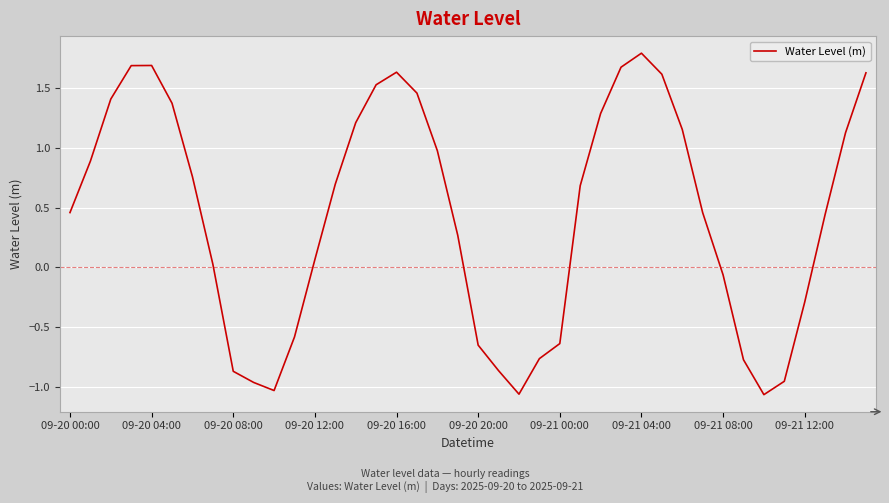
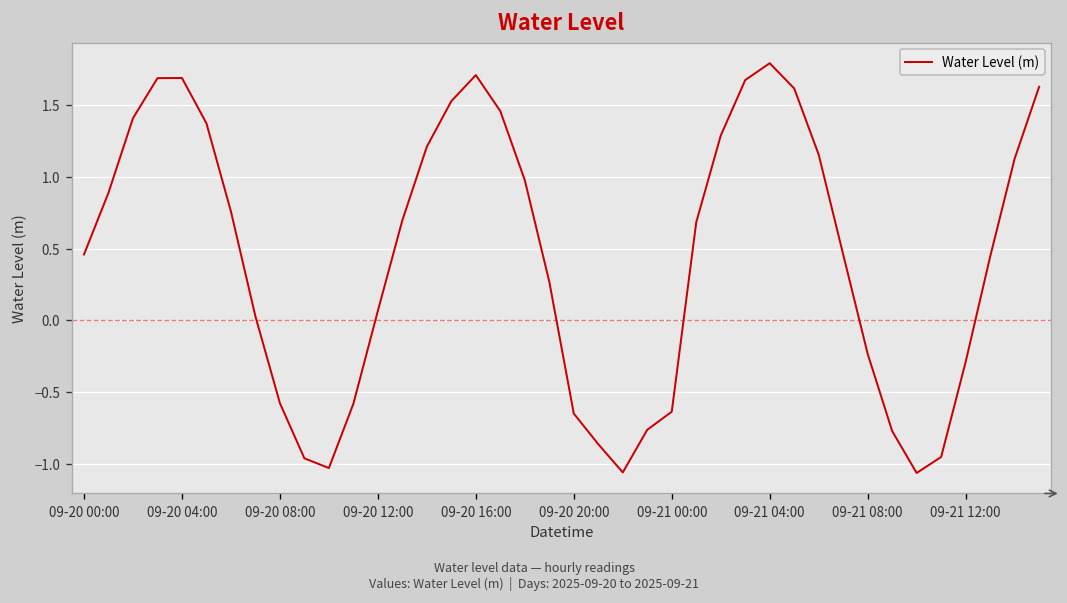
  {
    "09-20 00:00": 0.46,
    "09-20 04:00": 1.69,
-   "09-20 08:00": -0.87,
+   "09-20 08:00": -0.58,
    "09-20 12:00": 0.07,
-   "09-20 16:00": 1.63,
+   "09-20 16:00": 1.71,
    "09-20 20:00": -0.65,
    "09-21 00:00": -0.64,
    "09-21 04:00": 1.79,
-   "09-21 08:00": -0.06,
+   "09-21 08:00": -0.23,
    "09-21 12:00": -0.29
  }
